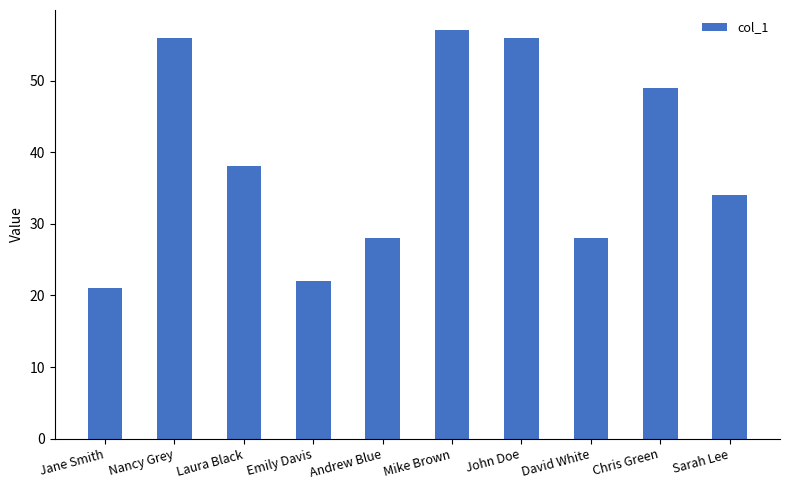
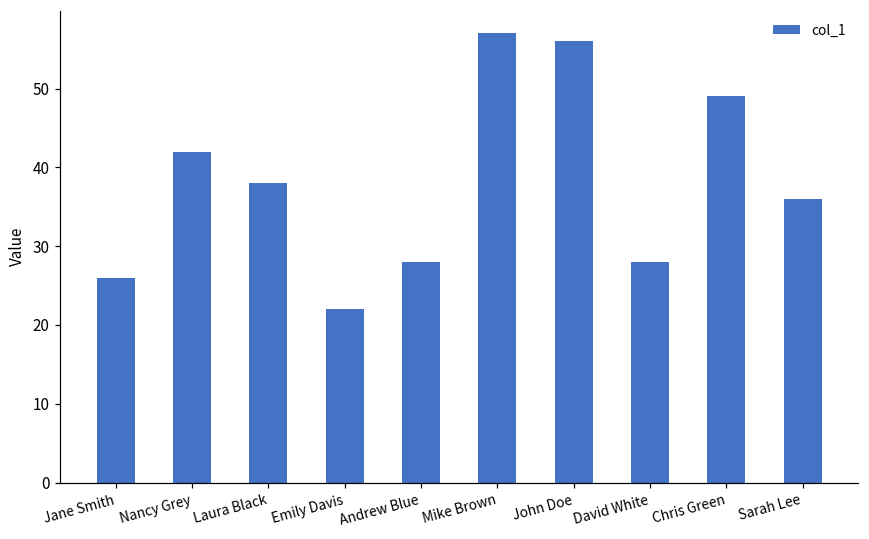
  {
-   "Jane Smith": 21,
-   "Nancy Grey": 56,
+   "Jane Smith": 26,
+   "Nancy Grey": 42,
    "Laura Black": 38,
    "Emily Davis": 22,
    "Andrew Blue": 28,
    "Mike Brown": 57,
    "John Doe": 56,
    "David White": 28,
    "Chris Green": 49,
-   "Sarah Lee": 34
+   "Sarah Lee": 36
  }
